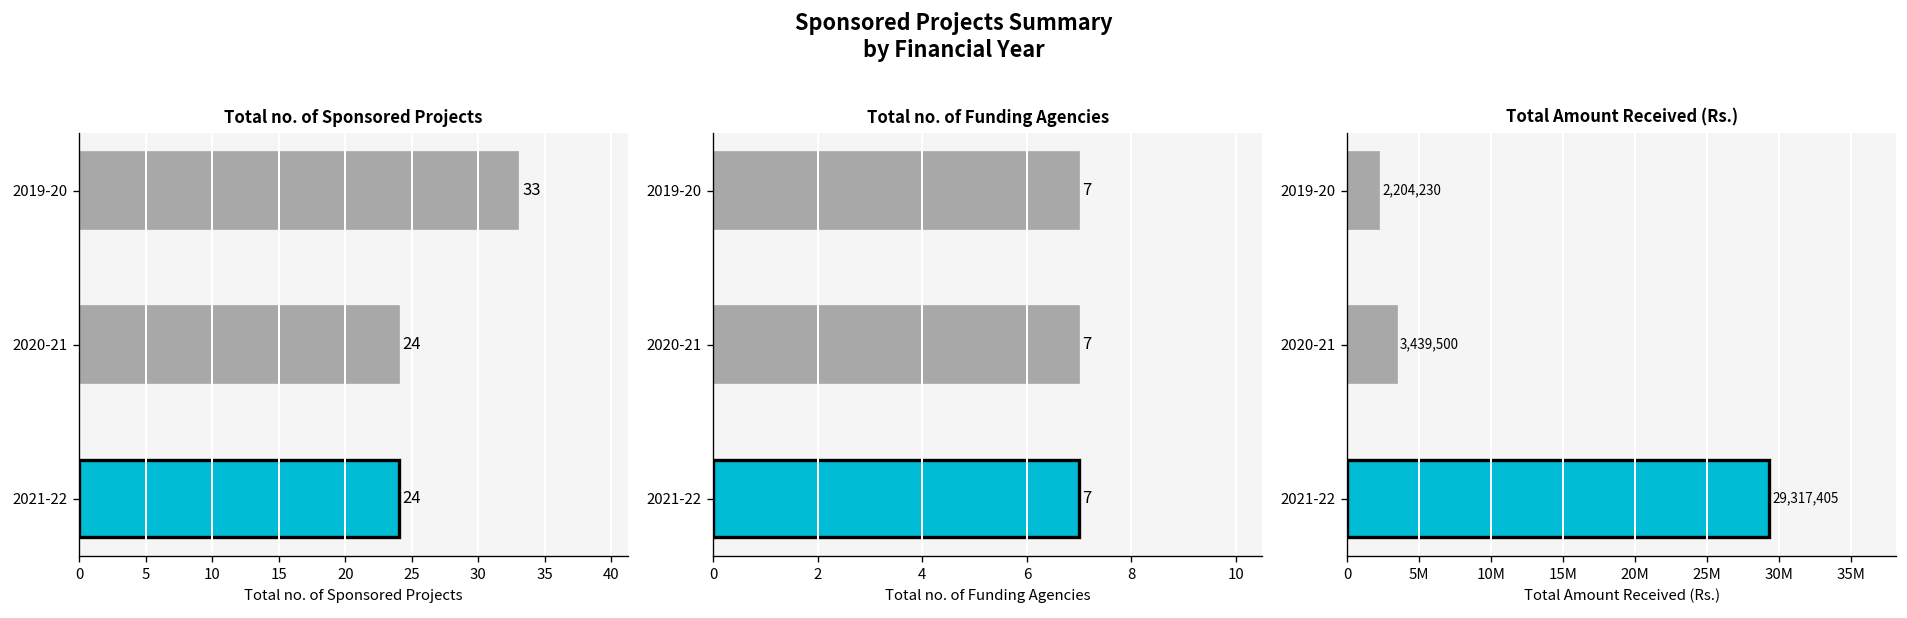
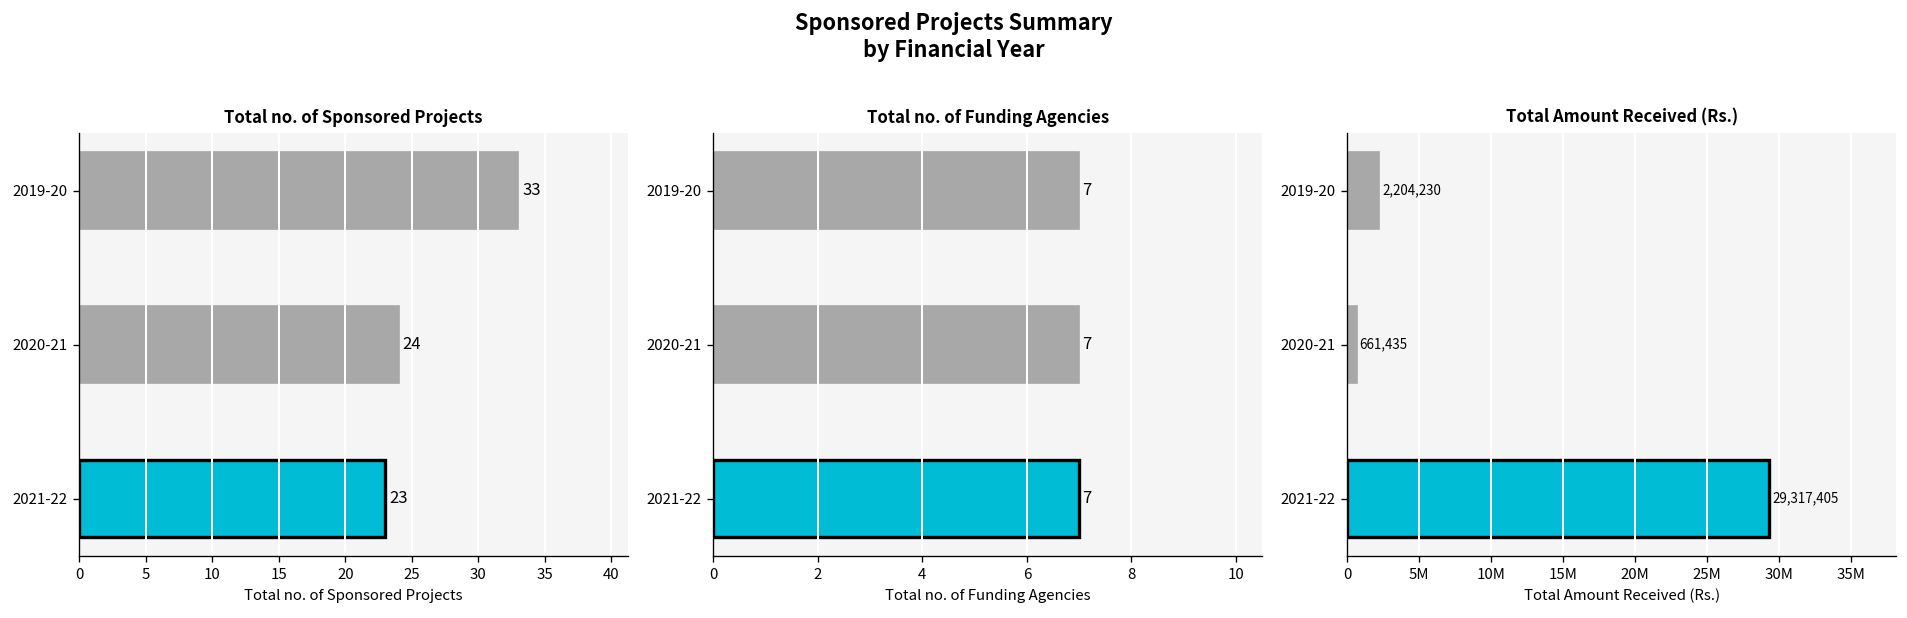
  {
    "Total no. of Sponsored Projects": {
      "2019-20": "33",
      "2020-21": "24",
-     "2021-22": "24"
+     "2021-22": "23"
    },
    "Total no. of Funding Agencies": {
      "2019-20": "7",
      "2020-21": "7",
      "2021-22": "7"
    },
    "Total Amount Received (Rs.)": {
      "2019-20": "2,204,230",
-     "2020-21": "3,439,500",
+     "2020-21": "661,435",
      "2021-22": "29,317,405"
    }
  }
